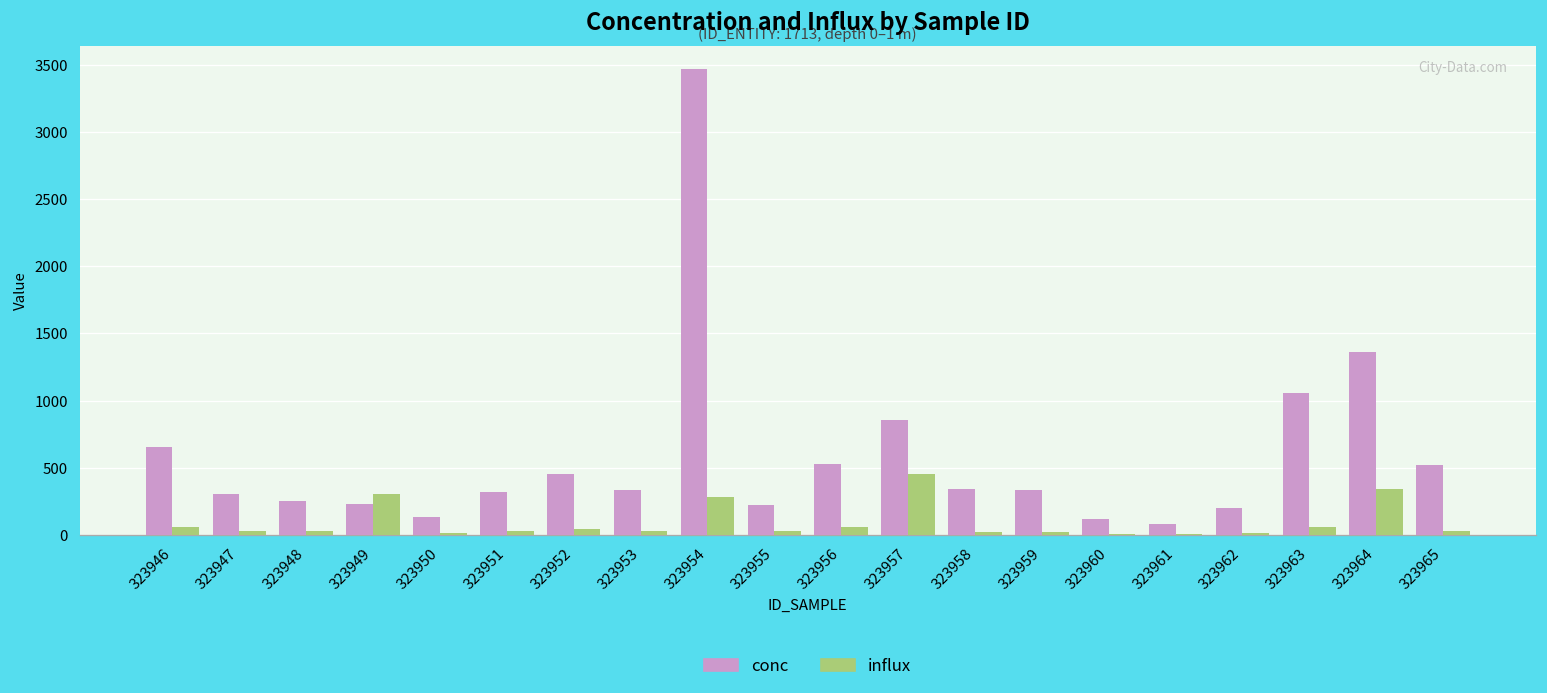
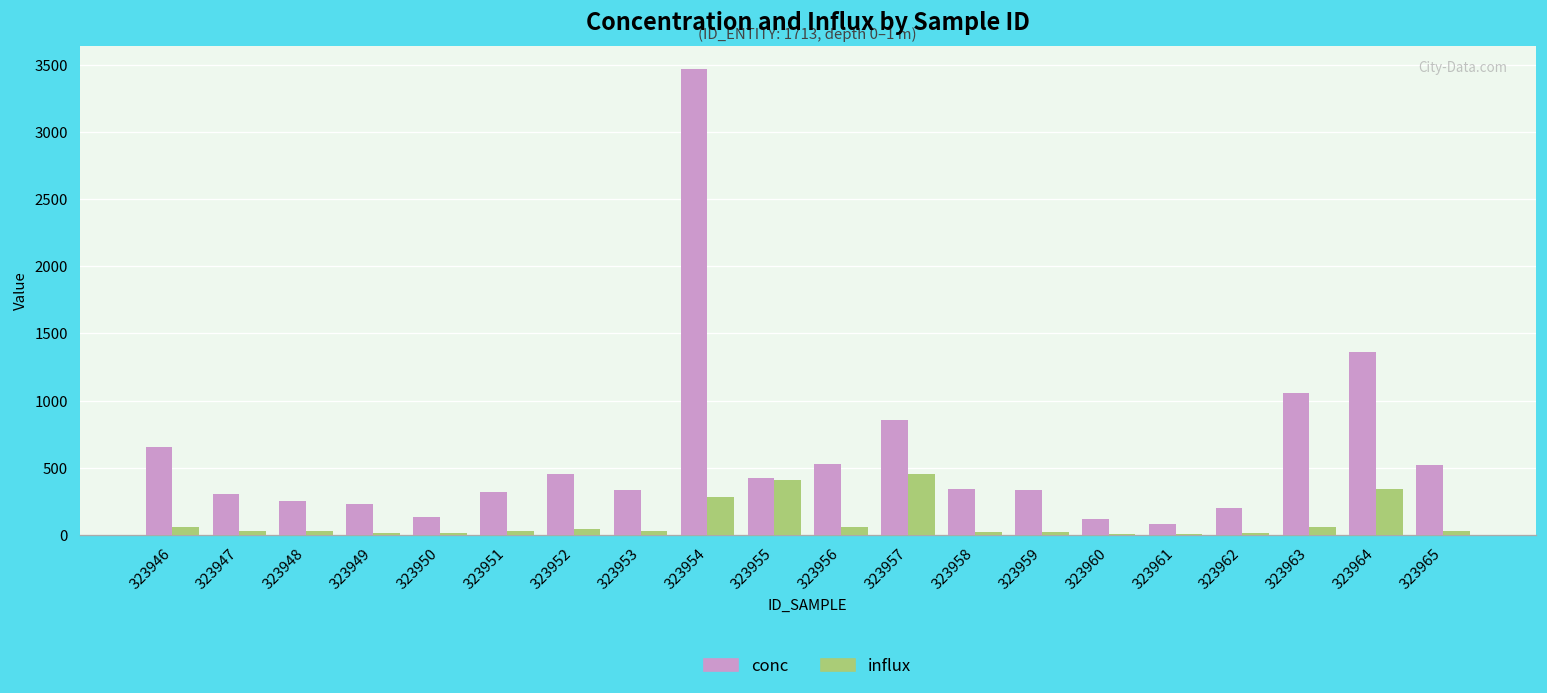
  {
    "conc": {
      "323946": 660,
      "323947": 300,
      "323948": 250,
      "323949": 230,
      "323950": 130,
      "323951": 320,
      "323952": 450,
      "323953": 340,
-     "323955": 220,
+     "323955": 430,
      "323956": 530,
      "323957": 850,
      "323958": 350,
      "323959": 330,
      "323960": 120,
      "323961": 80,
      "323962": 200,
      "323963": 1060,
      "323964": 1360,
      "323965": 520
    },
    "influx": {
      "323946": 60,
      "323947": 30,
      "323948": 30,
-     "323949": 300,
+     "323949": 10,
      "323951": 30,
      "323952": 40,
      "323953": 30,
      "323954": 280,
-     "323955": 30,
+     "323955": 410,
      "323956": 60,
      "323957": 450,
      "323963": 60,
      "323964": 340,
      "323965": 30
    }
  }
